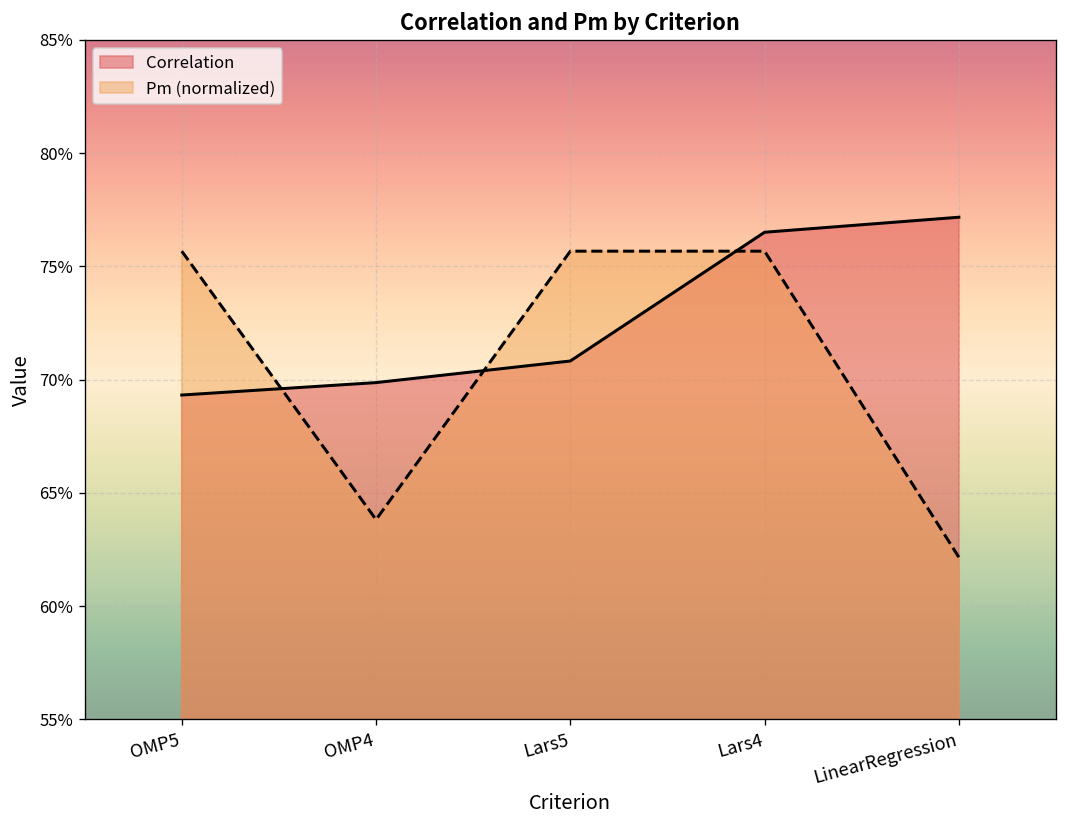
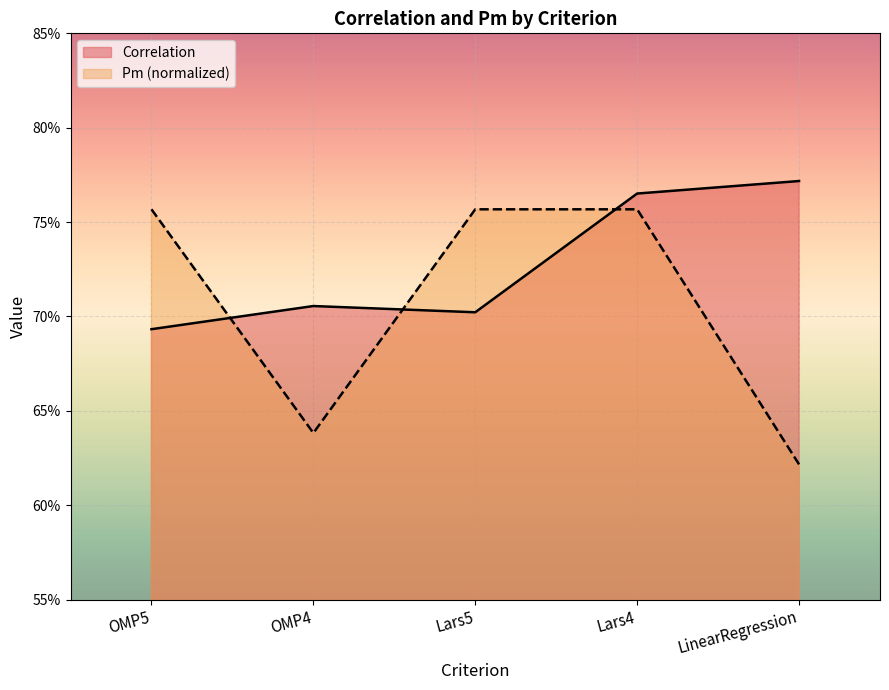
  {
    "Correlation": {
      "OMP5": "69.3%",
-     "OMP4": "69.9%",
-     "Lars5": "70.8%",
+     "OMP4": "70.6%",
+     "Lars5": "70.2%",
      "Lars4": "76.5%",
      "LinearRegression": "77.2%"
    },
    "Pm (normalized)": {
      "OMP5": "75.7%",
      "OMP4": "63.8%",
      "Lars5": "75.7%",
      "Lars4": "75.7%",
      "LinearRegression": "62.2%"
    }
  }
